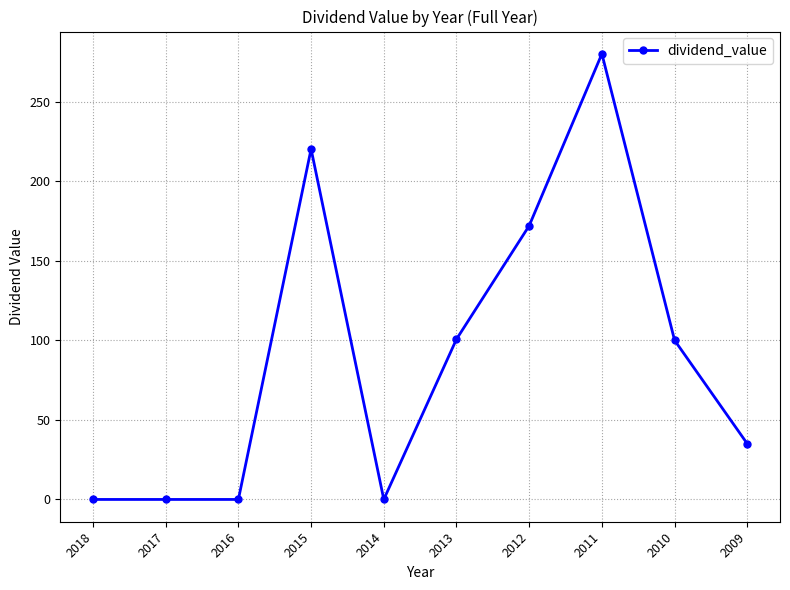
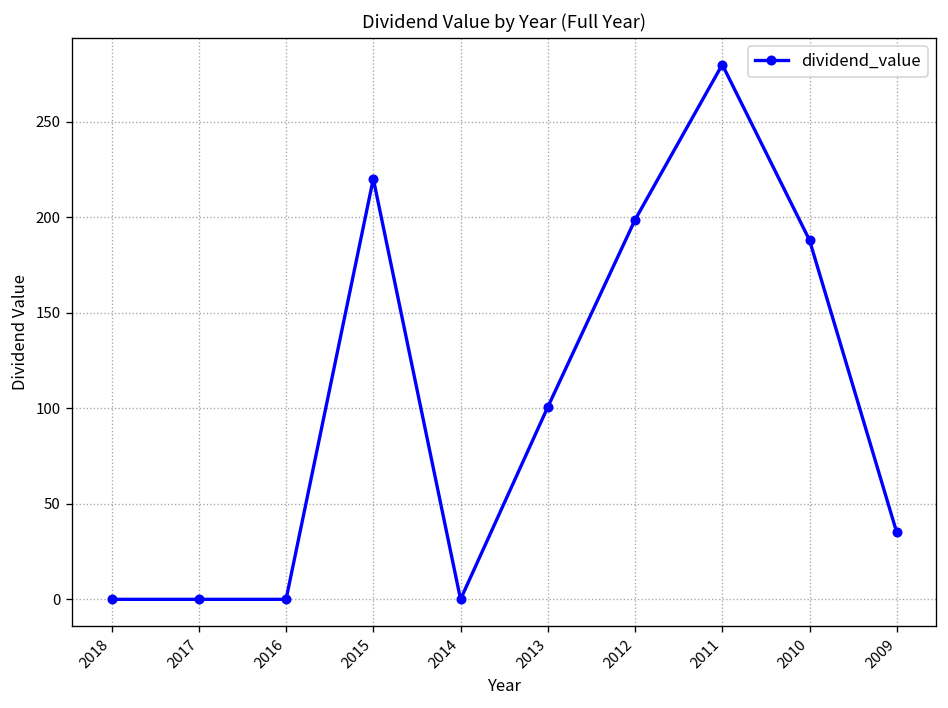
  {
    "2018": 0,
    "2017": 0,
    "2016": 0,
    "2015": 220,
    "2014": 0,
    "2013": 101,
-   "2012": 172,
+   "2012": 199,
    "2011": 280,
-   "2010": 100,
+   "2010": 188,
    "2009": 35
  }
